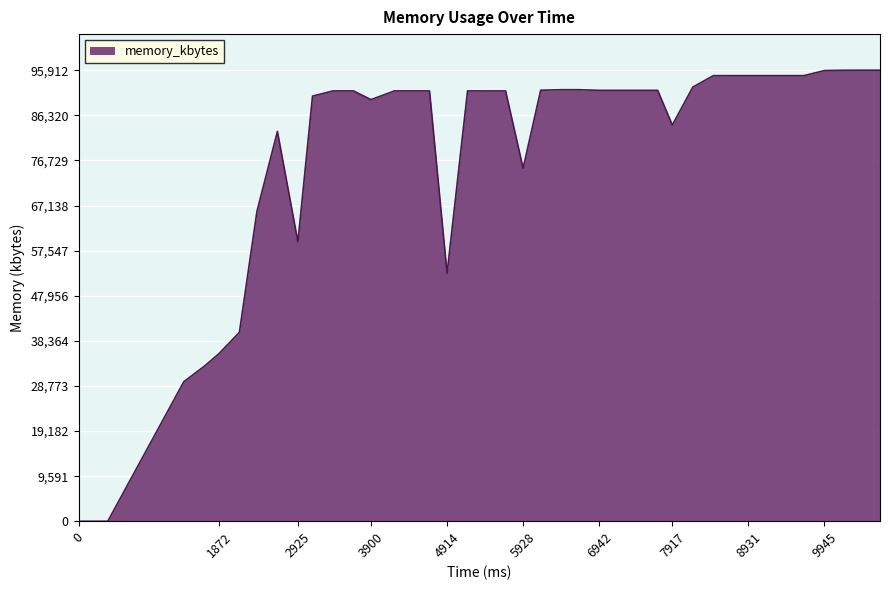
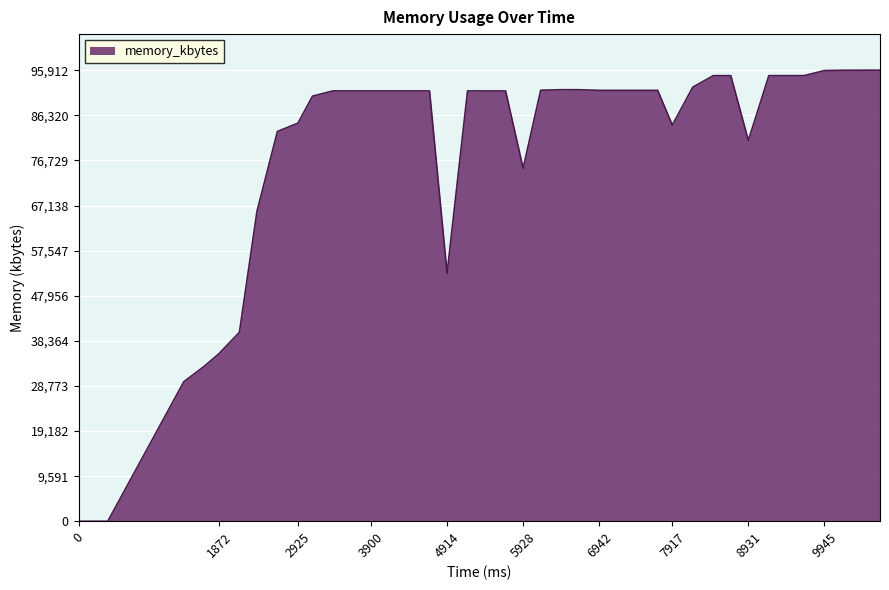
  {
    "0": "0",
    "1872": "36,000",
-   "2925": "59,000",
-   "3900": "90,000",
+   "2925": "85,000",
+   "3900": "92,000",
    "4914": "53,000",
    "5928": "75,000",
    "6942": "92,000",
    "7917": "84,000",
-   "8931": "95,000",
+   "8931": "81,000",
    "9945": "96,000"
  }
